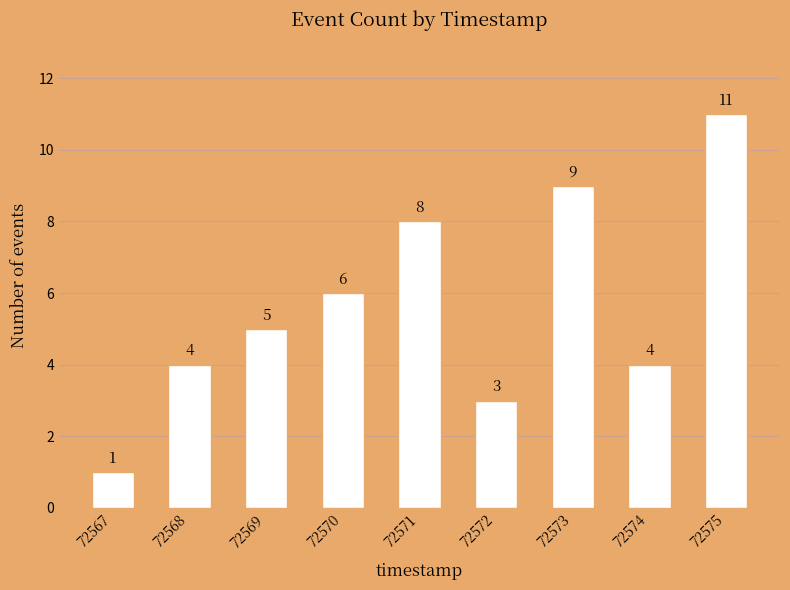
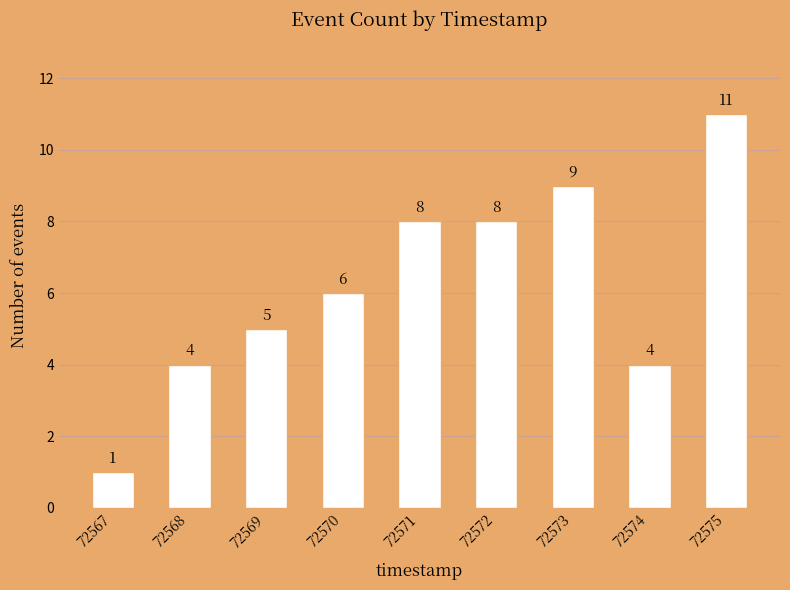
  {
    "72567": 1,
    "72568": 4,
    "72569": 5,
    "72570": 6,
    "72571": 8,
-   "72572": 3,
+   "72572": 8,
    "72573": 9,
    "72574": 4,
    "72575": 11
  }
